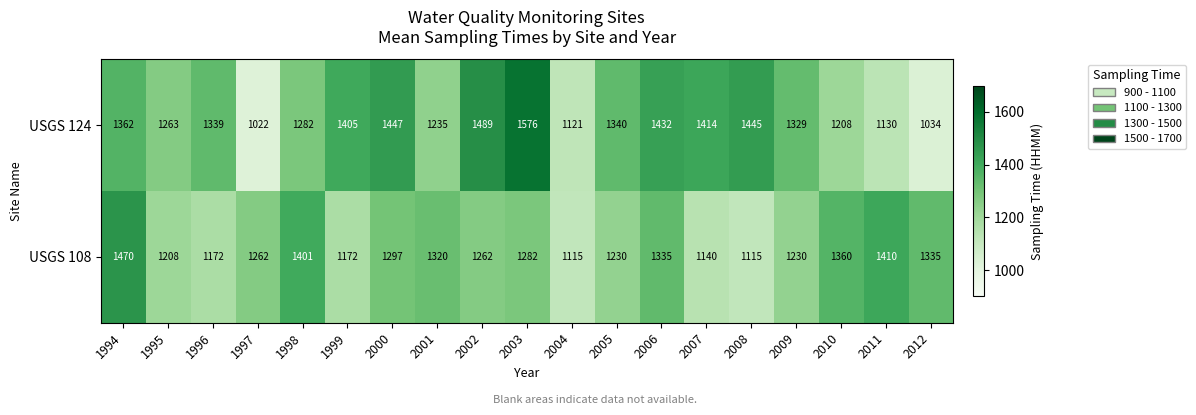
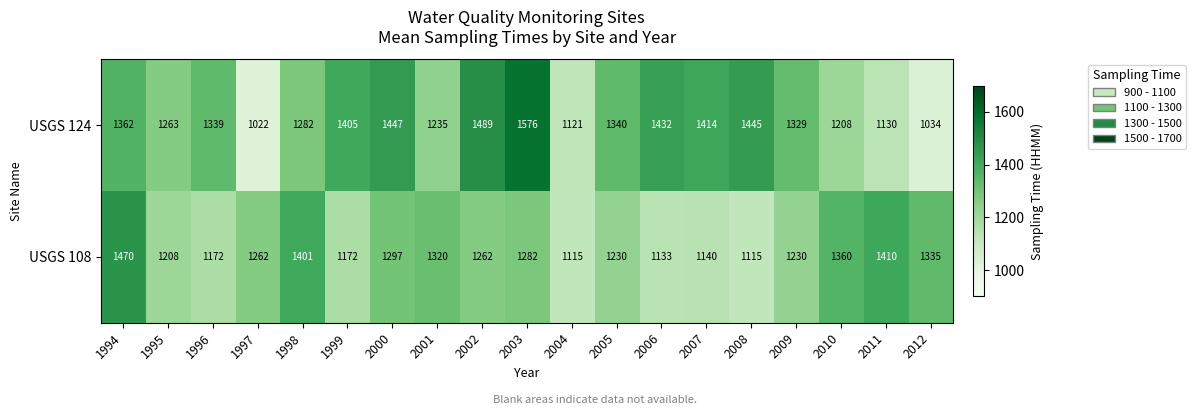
  {
    "USGS 124": {
      "1994": 1362,
      "1995": 1263,
      "1996": 1339,
      "1997": 1022,
      "1998": 1282,
      "1999": 1405,
      "2000": 1447,
      "2001": 1235,
      "2002": 1489,
      "2003": 1576,
      "2004": 1121,
      "2005": 1340,
      "2006": 1432,
      "2007": 1414,
      "2008": 1445,
      "2009": 1329,
      "2010": 1208,
      "2011": 1130,
      "2012": 1034
    },
    "USGS 108": {
      "1994": 1470,
      "1995": 1208,
      "1996": 1172,
      "1997": 1262,
      "1998": 1401,
      "1999": 1172,
      "2000": 1297,
      "2001": 1320,
      "2002": 1262,
      "2003": 1282,
      "2004": 1115,
      "2005": 1230,
-     "2006": 1335,
+     "2006": 1133,
      "2007": 1140,
      "2008": 1115,
      "2009": 1230,
      "2010": 1360,
      "2011": 1410,
      "2012": 1335
    }
  }
